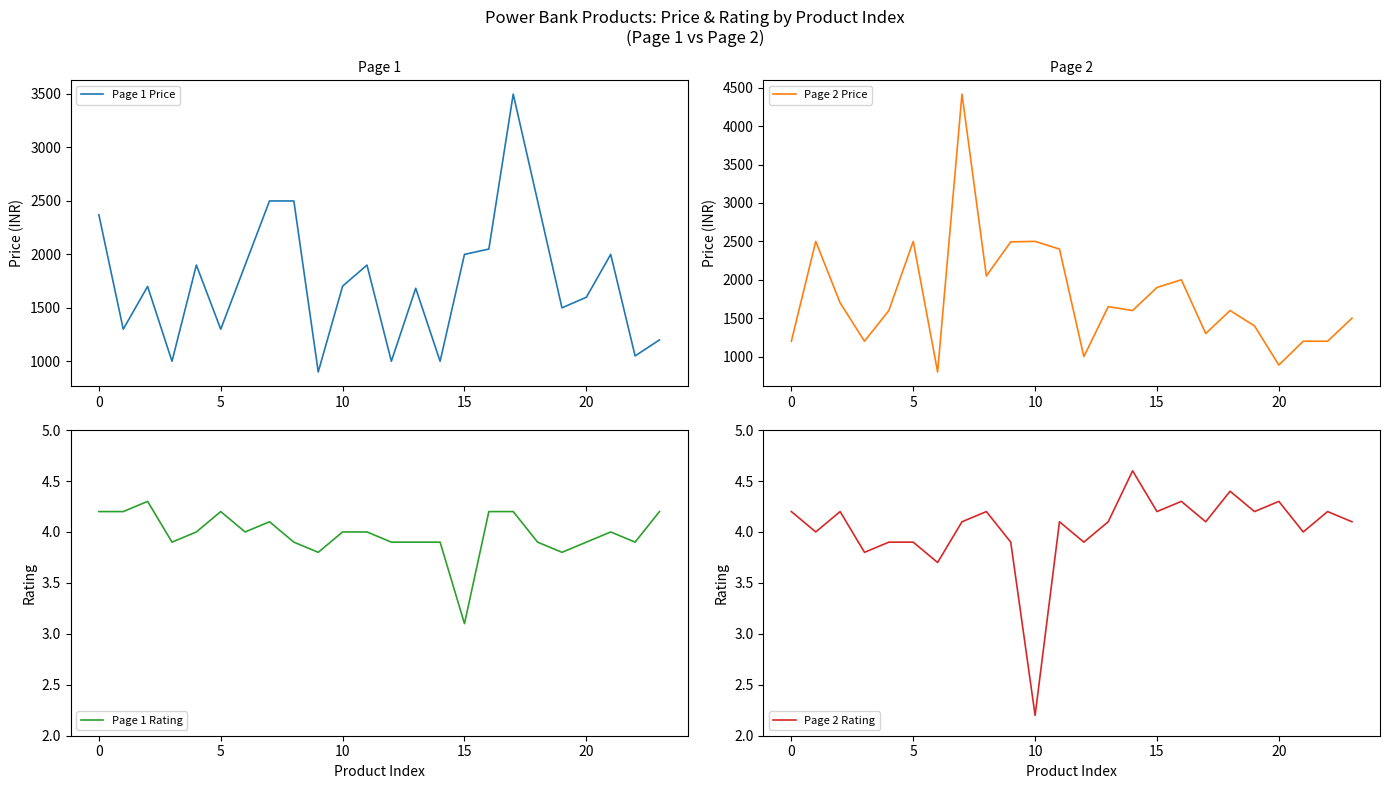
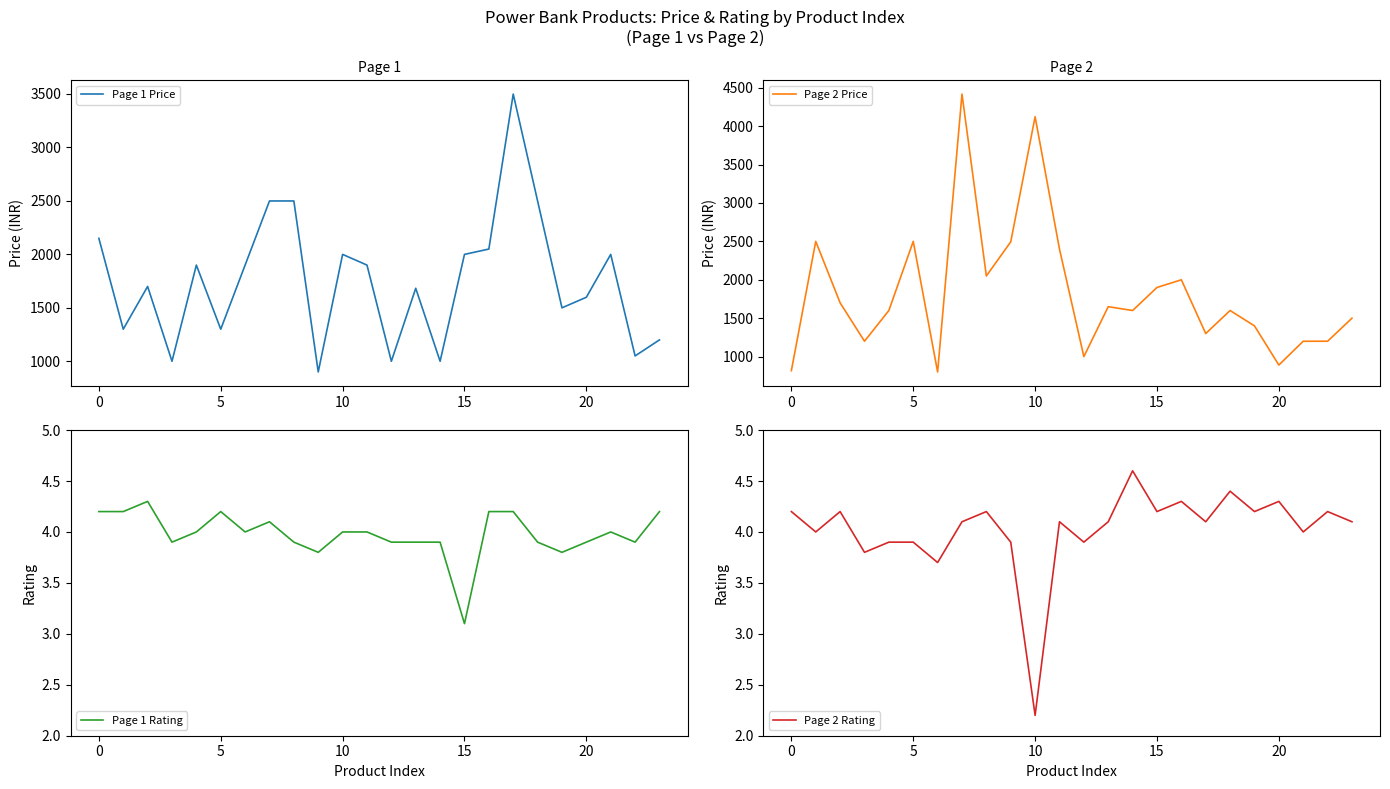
  {
    "Page 1": {
-     "0": 2370,
+     "0": 2150,
      "5": 1300,
-     "10": 1700,
+     "10": 2000,
      "15": 2000,
      "20": 1600
    },
    "Page 2": {
-     "0": 1200,
+     "0": 800,
      "5": 2500,
-     "10": 2500,
+     "10": 4100,
      "15": 1900,
      "20": 900
    }
  }
